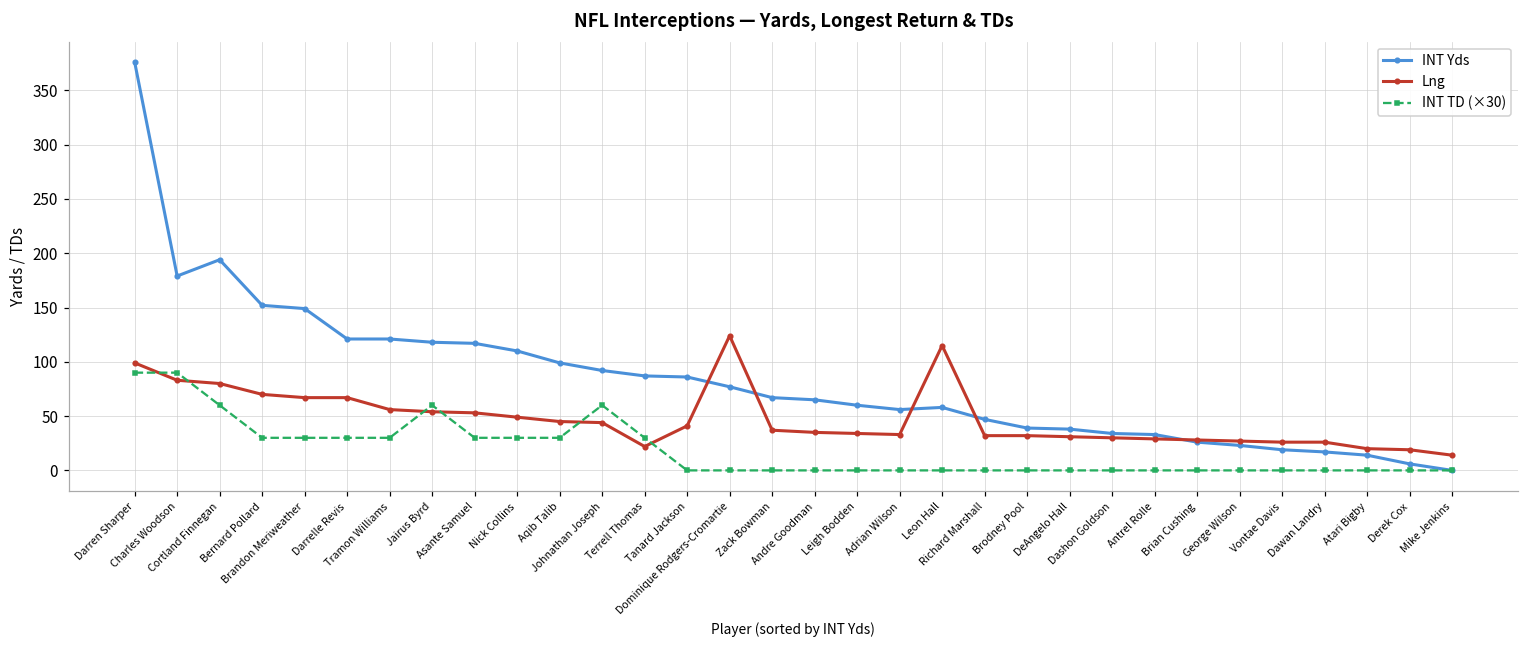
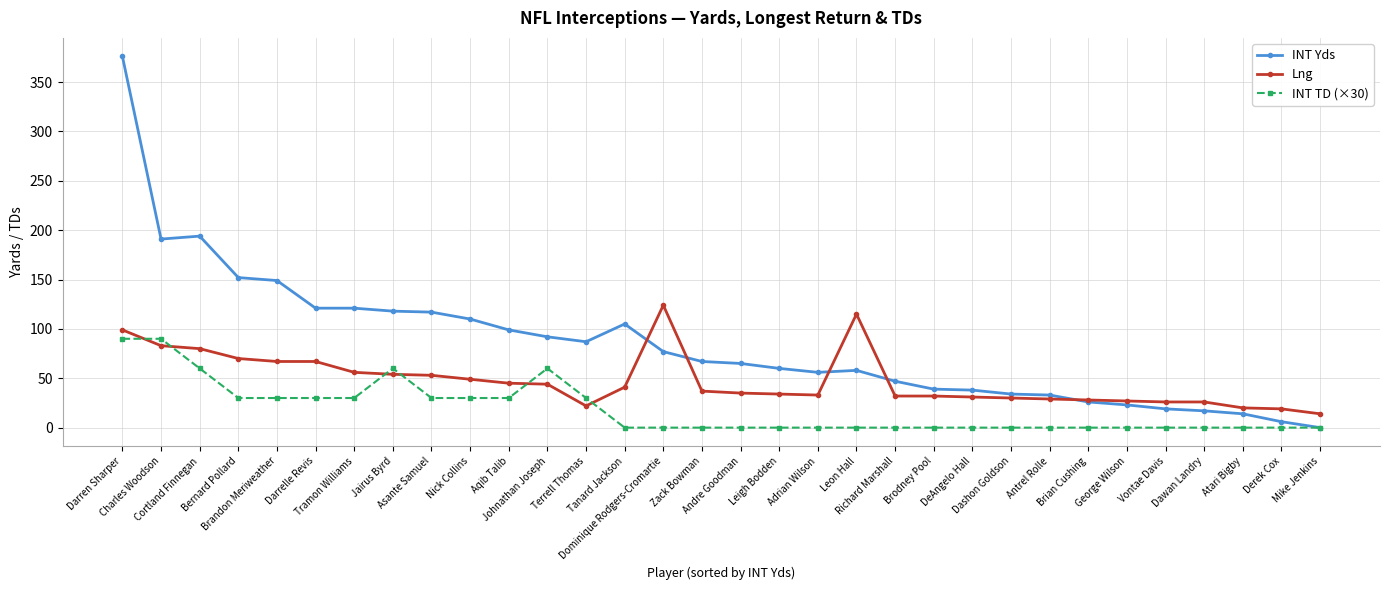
  {
    "INT Yds": {
      "Darren Sharper": 380,
-     "Charles Woodson": 180,
+     "Charles Woodson": 190,
      "Cortland Finnegan": 190,
      "Bernard Pollard": 150,
      "Brandon Meriweather": 150,
      "Darrelle Revis": 120,
      "Tramon Williams": 120,
      "Jairus Byrd": 120,
      "Asante Samuel": 120,
      "Nick Collins": 110,
      "Aqib Talib": 100,
      "Johnathan Joseph": 90,
      "Terrell Thomas": 90,
-     "Tanard Jackson": 90,
+     "Tanard Jackson": 110,
      "Dominique Rodgers-Cromartie": 80,
      "Zack Bowman": 70,
      "Andre Goodman": 70,
      "Leigh Bodden": 60,
      "Adrian Wilson": 60,
      "Leon Hall": 60,
      "Richard Marshall": 50,
      "Brodney Pool": 40,
      "DeAngelo Hall": 40,
      "Dashon Goldson": 30,
      "Antrel Rolle": 30,
      "George Wilson": 20,
      "Vontae Davis": 20,
      "Dawan Landry": 20,
      "Atari Bigby": 10,
      "Derek Cox": 10
    },
    "Lng": {
      "Darren Sharper": 100,
      "Charles Woodson": 80,
      "Cortland Finnegan": 80,
      "Bernard Pollard": 70,
      "Brandon Meriweather": 70,
      "Darrelle Revis": 70,
      "Tramon Williams": 60,
      "Jairus Byrd": 50,
      "Asante Samuel": 50,
      "Nick Collins": 50,
      "Aqib Talib": 50,
      "Johnathan Joseph": 40,
      "Terrell Thomas": 20,
      "Tanard Jackson": 40,
      "Dominique Rodgers-Cromartie": 120,
      "Zack Bowman": 40,
      "Andre Goodman": 40,
      "Leigh Bodden": 30,
      "Adrian Wilson": 30,
      "Leon Hall": 120,
      "Richard Marshall": 30,
      "Brodney Pool": 30,
      "DeAngelo Hall": 30,
      "Dashon Goldson": 30,
      "Antrel Rolle": 30,
      "George Wilson": 30,
      "Vontae Davis": 30,
      "Dawan Landry": 30,
      "Atari Bigby": 20,
      "Derek Cox": 20,
      "Mike Jenkins": 10
    },
    "INT TD (×30)": {
      "Darren Sharper": 90,
      "Charles Woodson": 90,
      "Cortland Finnegan": 60,
      "Bernard Pollard": 30,
      "Brandon Meriweather": 30,
      "Darrelle Revis": 30,
      "Tramon Williams": 30,
      "Jairus Byrd": 60,
      "Asante Samuel": 30,
      "Nick Collins": 30,
      "Aqib Talib": 30,
      "Johnathan Joseph": 60,
      "Terrell Thomas": 30,
      "Tanard Jackson": 0,
      "Dominique Rodgers-Cromartie": 0,
      "Zack Bowman": 0,
      "Andre Goodman": 0,
      "Leigh Bodden": 0,
      "Adrian Wilson": 0,
      "Leon Hall": 0,
      "Richard Marshall": 0,
      "Brodney Pool": 0,
      "DeAngelo Hall": 0,
      "Dashon Goldson": 0,
      "Antrel Rolle": 0,
      "Brian Cushing": 0,
      "George Wilson": 0,
      "Vontae Davis": 0,
      "Dawan Landry": 0,
      "Atari Bigby": 0,
      "Derek Cox": 0
    }
  }
